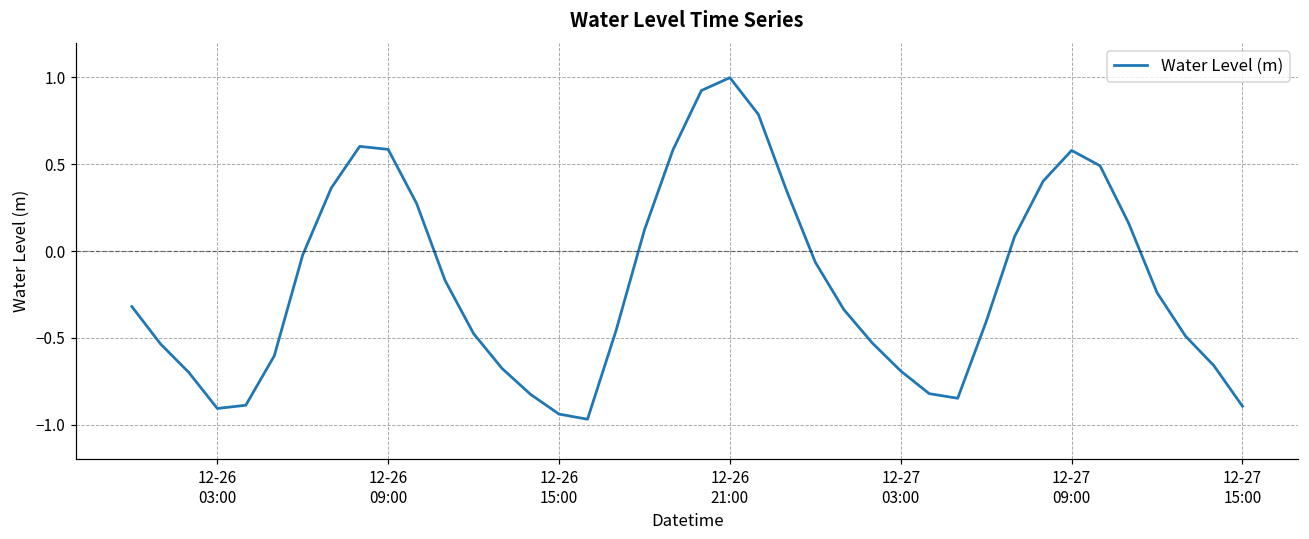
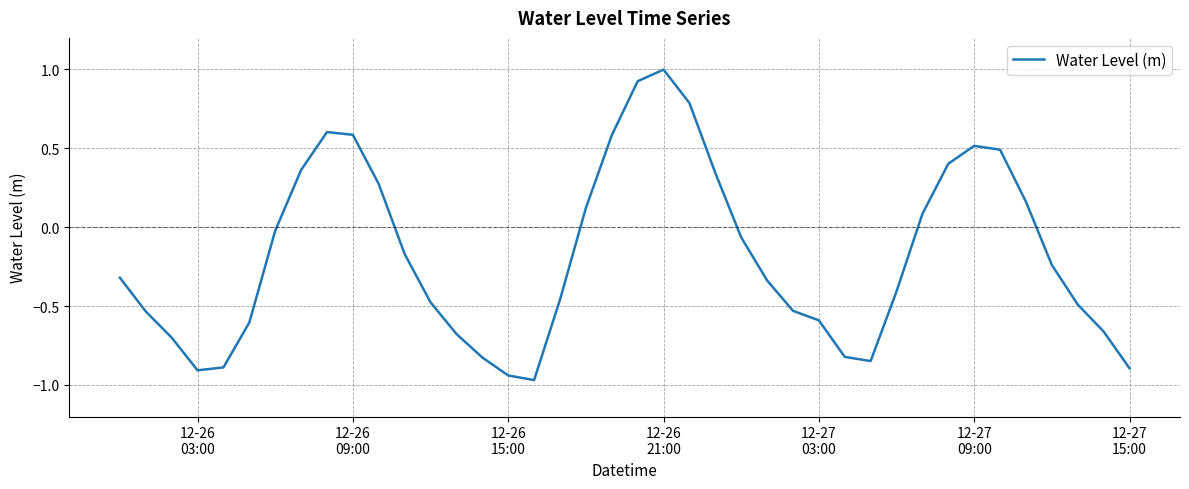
  {
    "12-26 03:00": -0.91,
    "12-26 09:00": 0.59,
    "12-26 15:00": -0.94,
    "12-26 21:00": 1.00,
-   "12-27 03:00": -0.69,
-   "12-27 09:00": 0.58,
+   "12-27 03:00": -0.59,
+   "12-27 09:00": 0.52,
    "12-27 15:00": -0.89
  }
